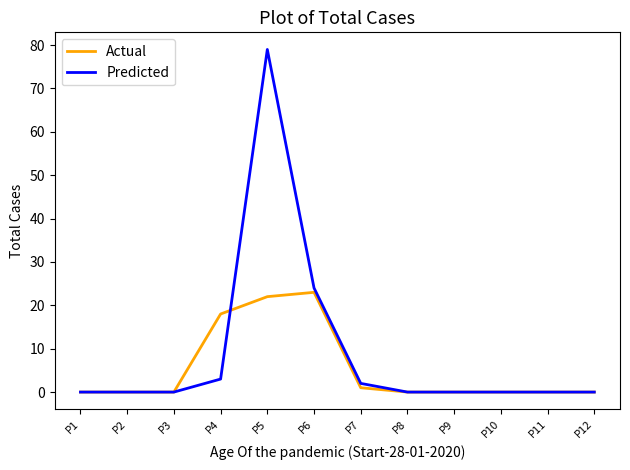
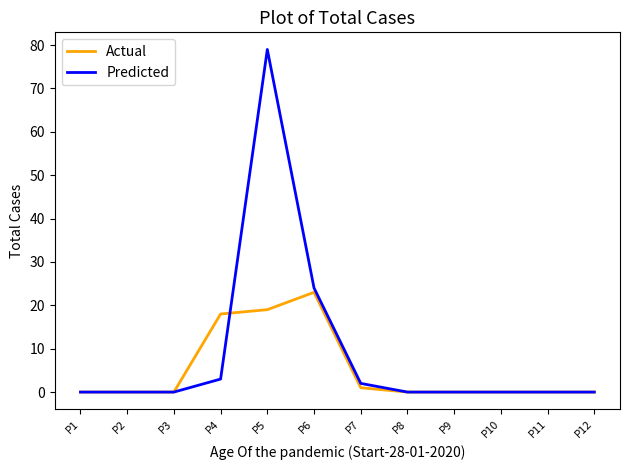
  {
    "Actual": {
      "P4": 18,
-     "P5": 22,
+     "P5": 19,
      "P6": 23,
      "P7": 1
    },
    "Predicted": {
      "P4": 3,
      "P5": 79,
      "P6": 24,
      "P7": 2
    }
  }
